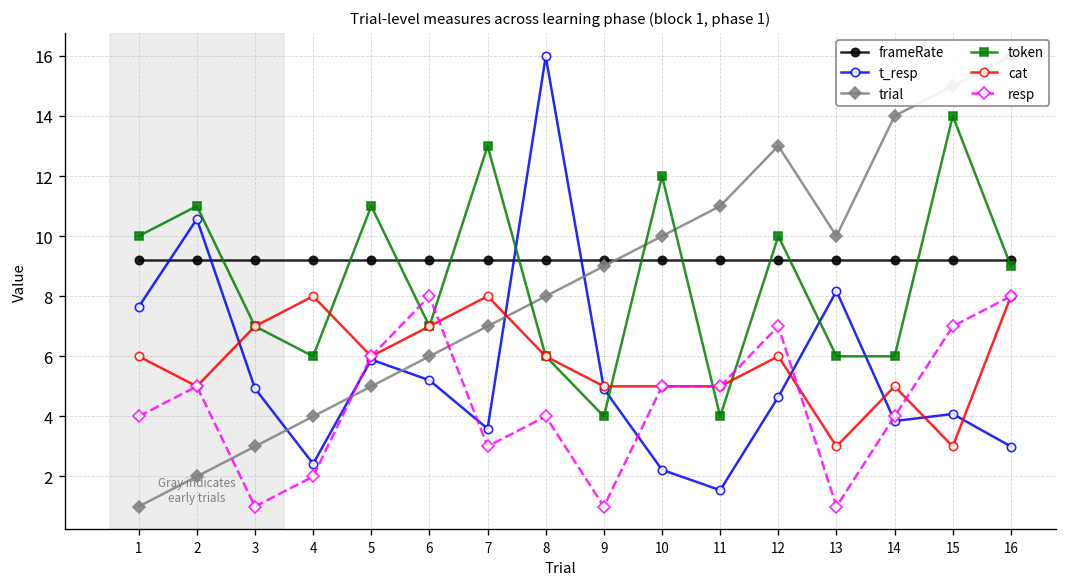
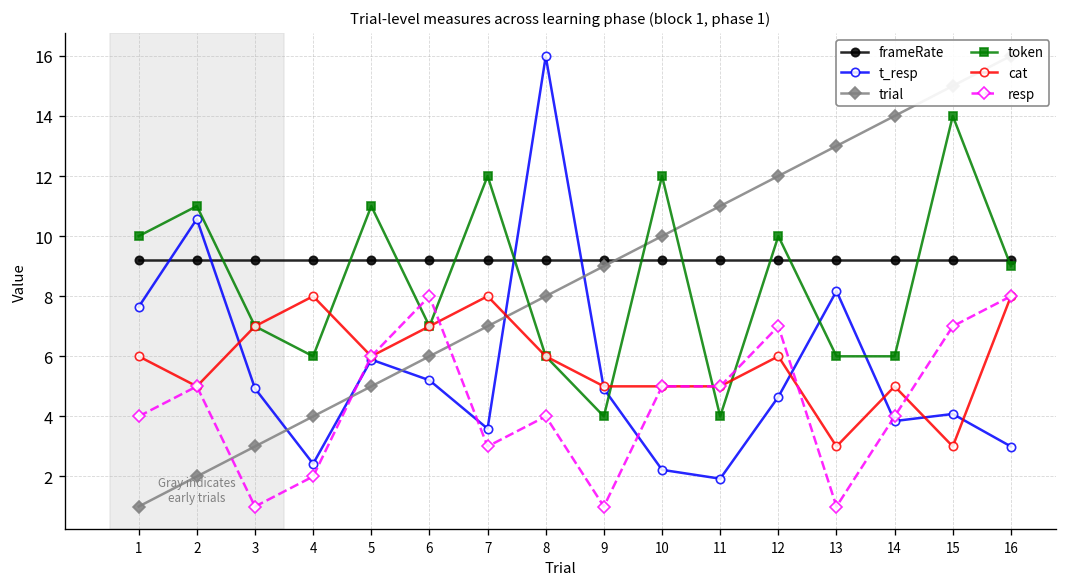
  {
    "frameRate": {
      "1": 9.2,
      "2": 9.2,
      "3": 9.2,
      "4": 9.2,
      "5": 9.2,
      "6": 9.2,
      "7": 9.2,
      "8": 9.2,
      "9": 9.2,
      "10": 9.2,
      "11": 9.2,
      "12": 9.2,
      "13": 9.2,
      "14": 9.2,
      "15": 9.2,
      "16": 9.2
    },
    "t_resp": {
      "1": 7.6,
      "2": 10.6,
      "3": 4.9,
      "4": 2.4,
      "5": 5.9,
      "6": 5.2,
      "7": 3.6,
      "8": 16.0,
      "10": 2.2,
-     "11": 1.5,
+     "11": 1.9,
      "12": 4.6,
      "13": 8.2,
      "14": 3.8,
      "15": 4.1,
      "16": 3.0
    },
    "trial": {
      "1": 1,
      "2": 2,
      "3": 3,
      "4": 4,
      "5": 5,
      "6": 6,
      "7": 7,
      "8": 8,
      "9": 9,
      "10": 10,
      "11": 11,
-     "12": 13,
-     "13": 10,
+     "12": 12,
+     "13": 13,
      "14": 14
    },
    "token": {
      "1": 10,
      "2": 11,
      "4": 6,
      "5": 11,
-     "7": 13,
+     "7": 12,
      "9": 4,
      "10": 12,
      "11": 4,
      "12": 10,
      "13": 6,
      "14": 6,
      "15": 14,
      "16": 9
    },
    "cat": {
      "1": 6.0,
      "4": 8.0,
      "7": 8.0,
      "12": 6.0,
      "13": 3.0,
      "14": 5.0,
      "15": 3.0
    },
    "resp": {
      "1": 4.0,
      "3": 1.0,
      "4": 2.0,
      "6": 8.0,
      "7": 3.0,
      "8": 4.0,
      "9": 1.0,
      "12": 7.0,
      "13": 1.0,
      "14": 4.0,
      "15": 7.0
    }
  }
